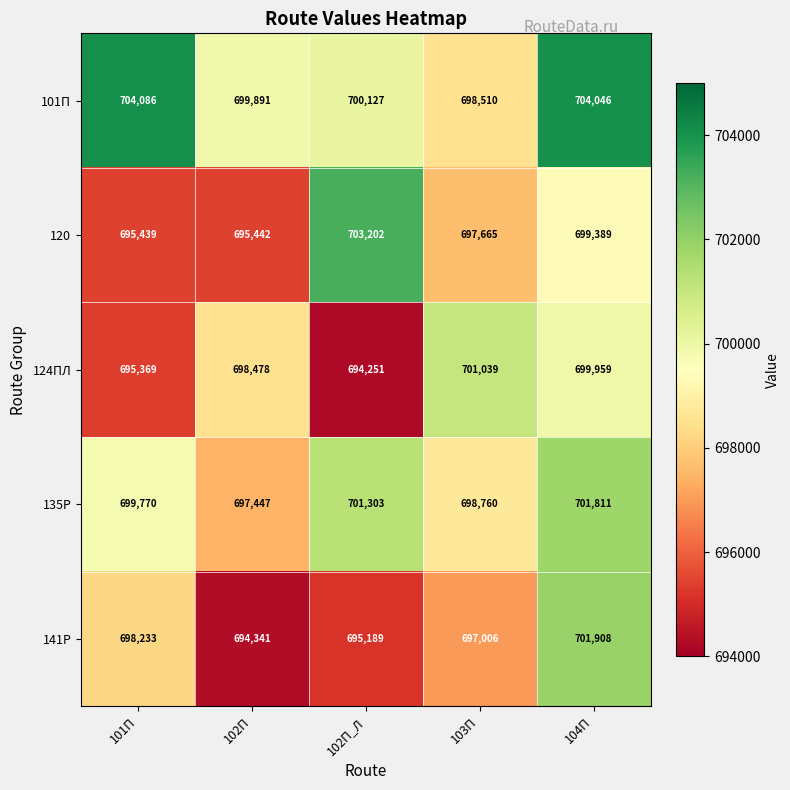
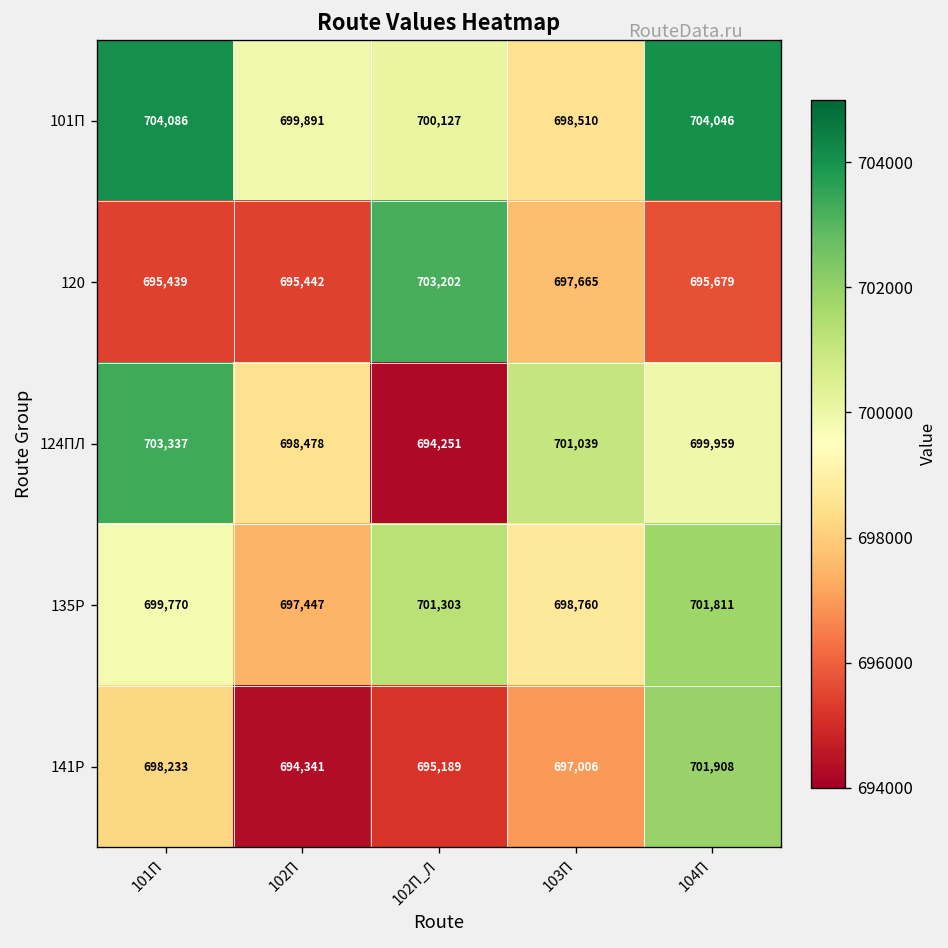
  {
    "101П": {
      "101П": "704,086",
      "102П": "699,891",
      "102П_Л": "700,127",
      "103П": "698,510",
      "104П": "704,046"
    },
    "120": {
      "101П": "695,439",
      "102П": "695,442",
      "102П_Л": "703,202",
      "103П": "697,665",
-     "104П": "699,389"
+     "104П": "695,679"
    },
    "124ПЛ": {
-     "101П": "695,369",
+     "101П": "703,337",
      "102П": "698,478",
      "102П_Л": "694,251",
      "103П": "701,039",
      "104П": "699,959"
    },
    "135Р": {
      "101П": "699,770",
      "102П": "697,447",
      "102П_Л": "701,303",
      "103П": "698,760",
      "104П": "701,811"
    },
    "141Р": {
      "101П": "698,233",
      "102П": "694,341",
      "102П_Л": "695,189",
      "103П": "697,006",
      "104П": "701,908"
    }
  }
